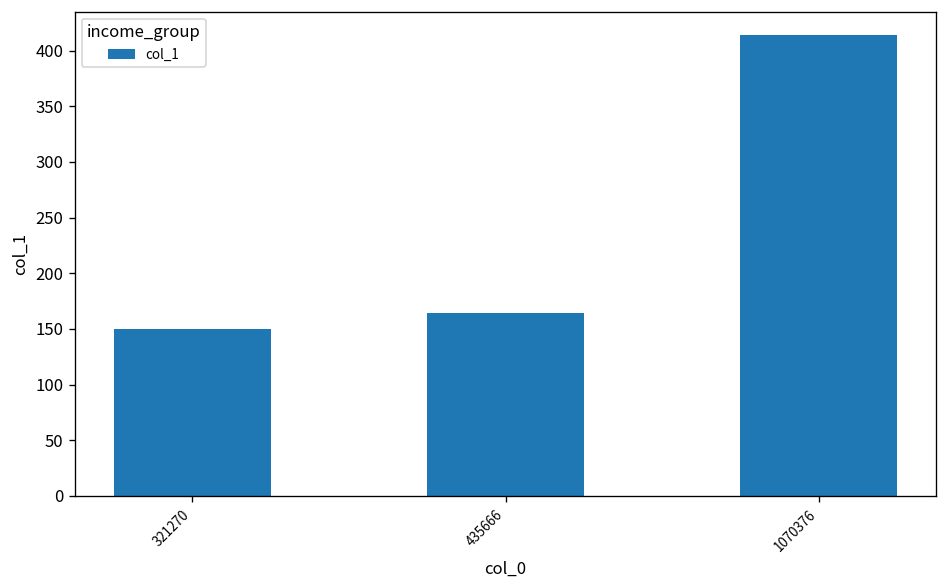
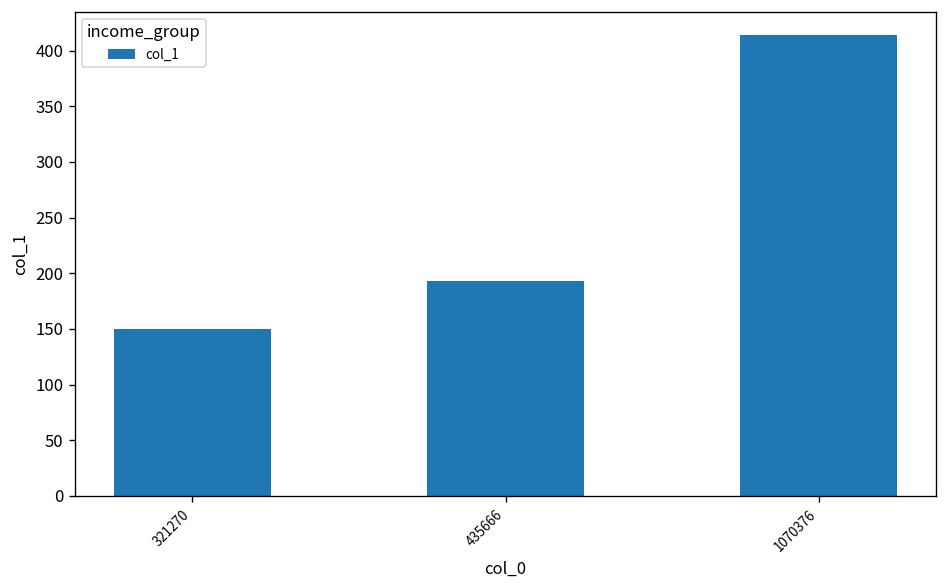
  {
    "321270": 150,
-   "435666": 160,
+   "435666": 190,
    "1070376": 410
  }
